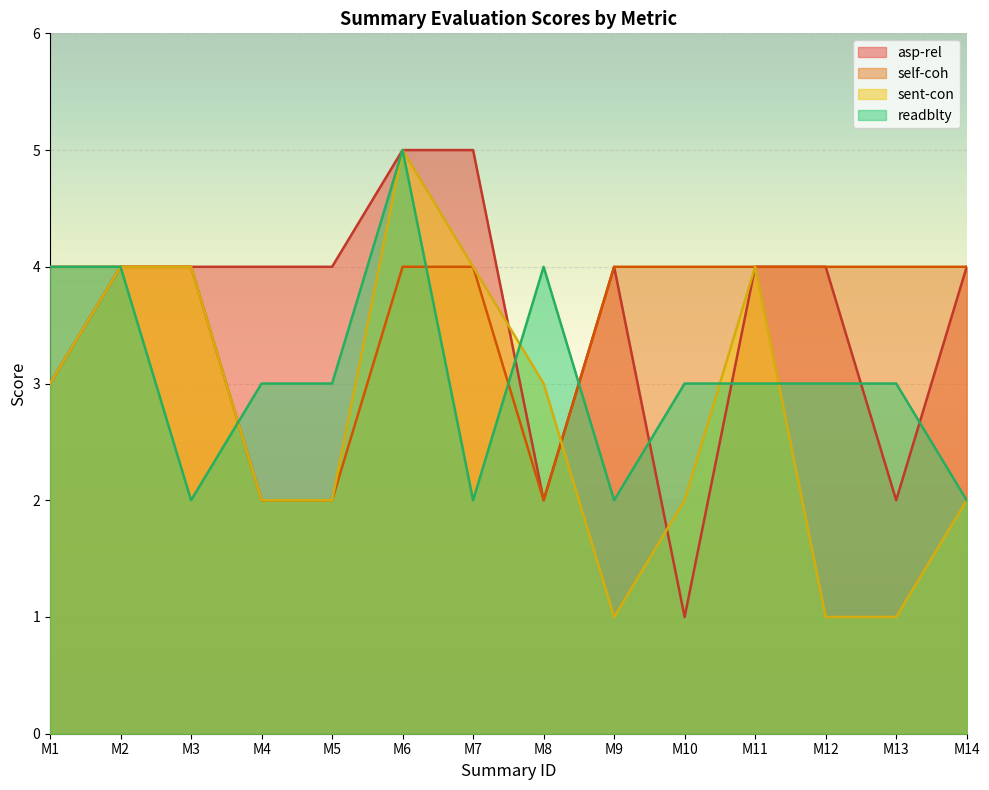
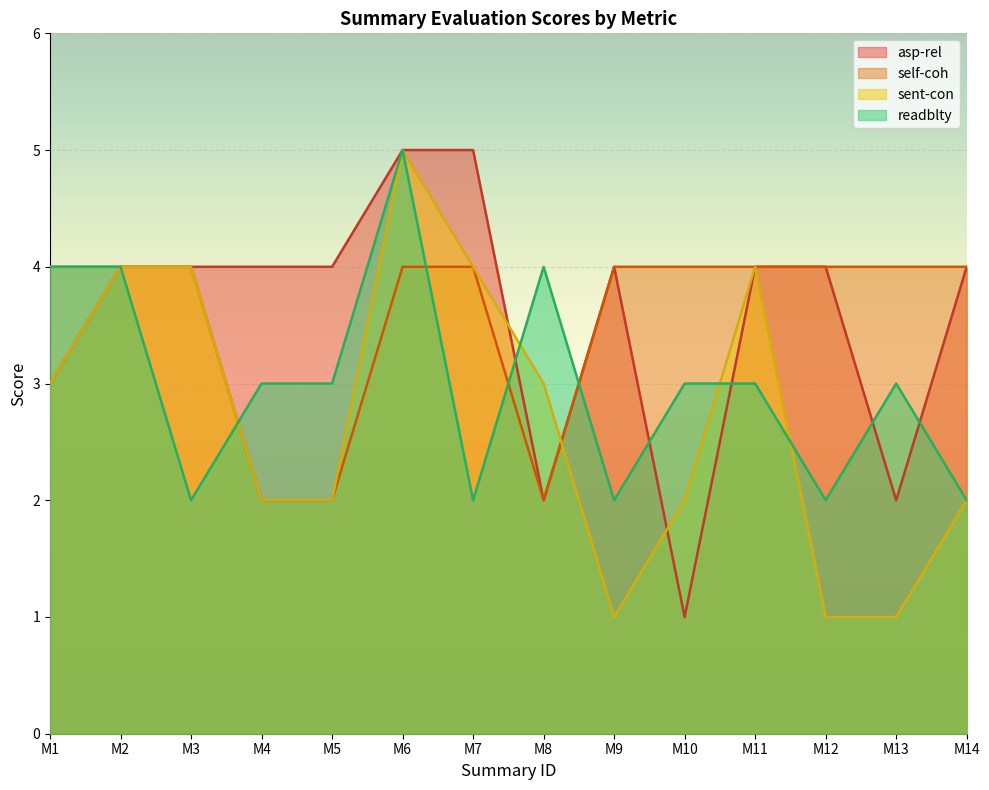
  {
    "readblty": {
      "M3": 2,
      "M4": 3,
      "M5": 3,
      "M7": 2,
      "M8": 4,
      "M9": 2,
      "M10": 3,
      "M11": 3,
-     "M12": 3,
+     "M12": 2,
      "M13": 3
    }
  }
